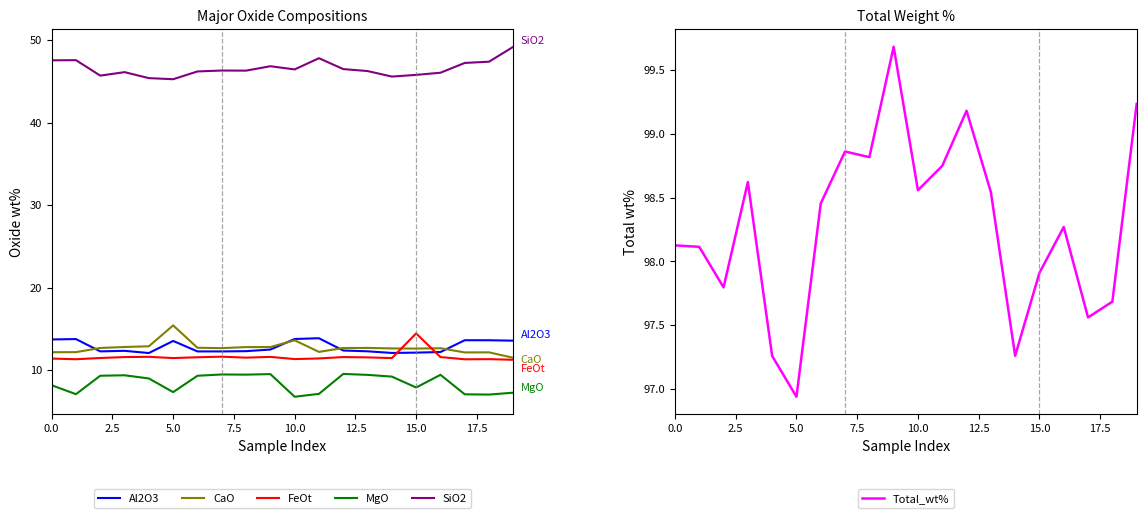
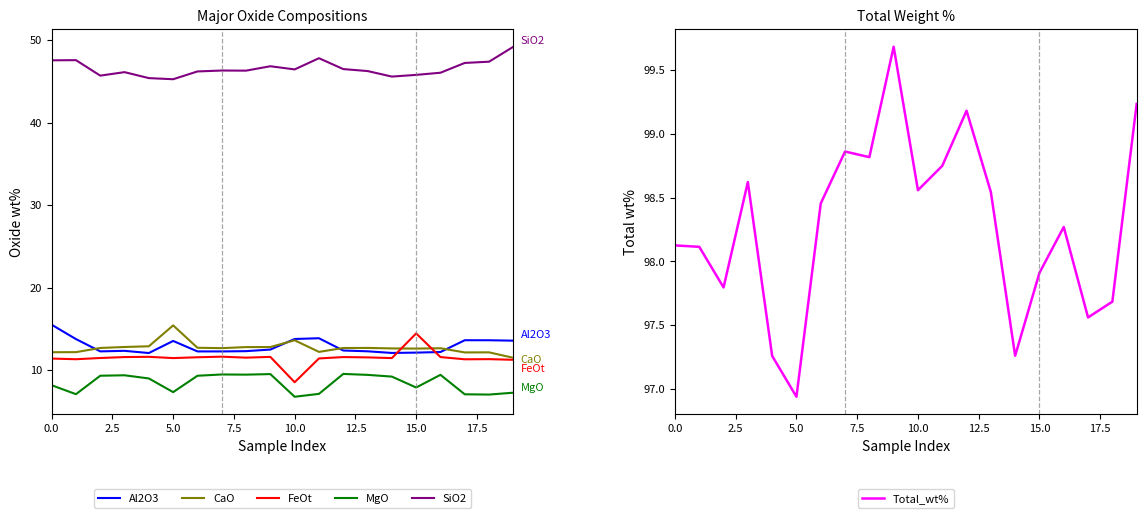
  {
    "Major Oxide Compositions": {
      "Al2O3": {
-       "0.0": 14,
+       "0.0": 16,
        "5.0": 14,
        "15.0": 12
      },
      "CaO": {
        "0.0": 12,
        "5.0": 15,
        "15.0": 13
      },
      "FeOt": {
        "0.0": 11,
        "5.0": 11,
-       "10.0": 11,
+       "10.0": 9,
        "15.0": 14
      },
      "MgO": {
        "0.0": 8,
        "5.0": 7,
        "10.0": 7,
        "15.0": 8
      },
      "SiO2": {
        "0.0": 48,
        "5.0": 45,
        "10.0": 46,
        "15.0": 46
      }
    },
    "Total Weight %": {
      "0.0": 98.13,
      "5.0": 96.94,
      "10.0": 98.56,
      "15.0": 97.91
    }
  }
